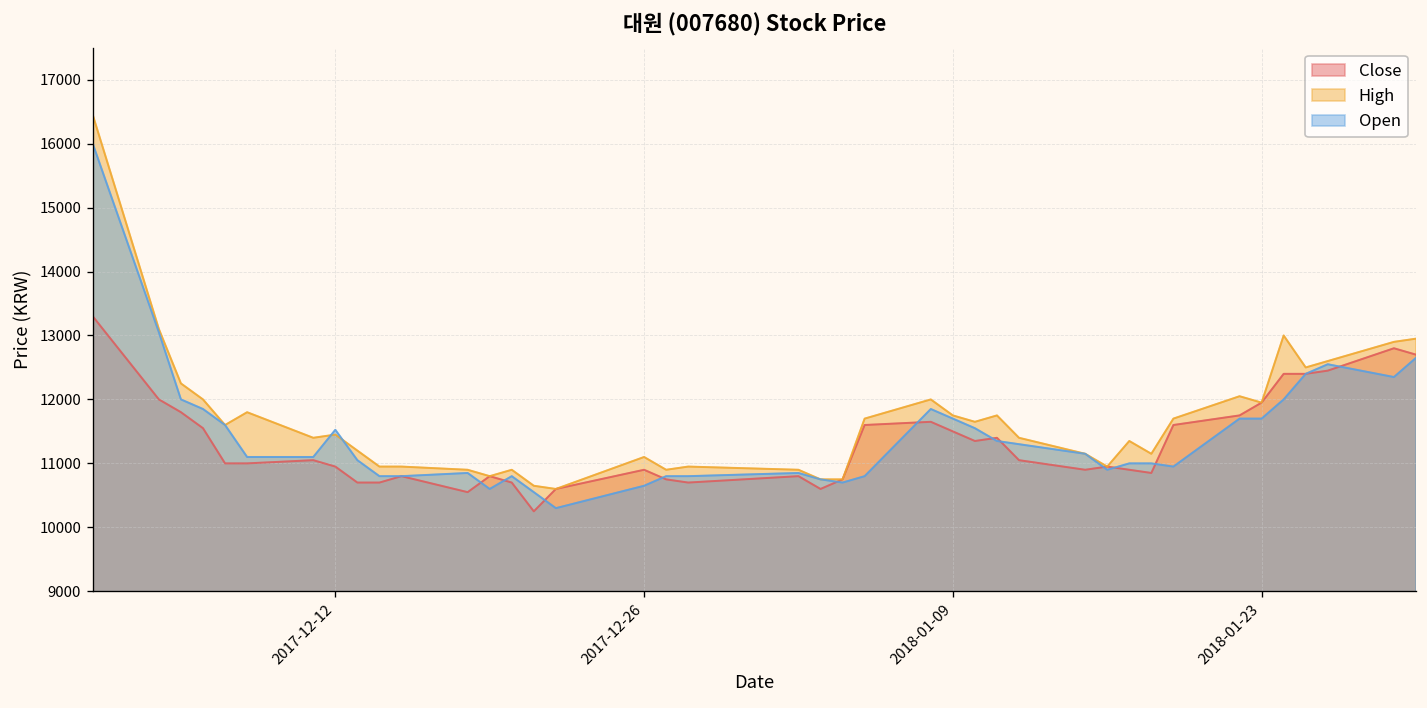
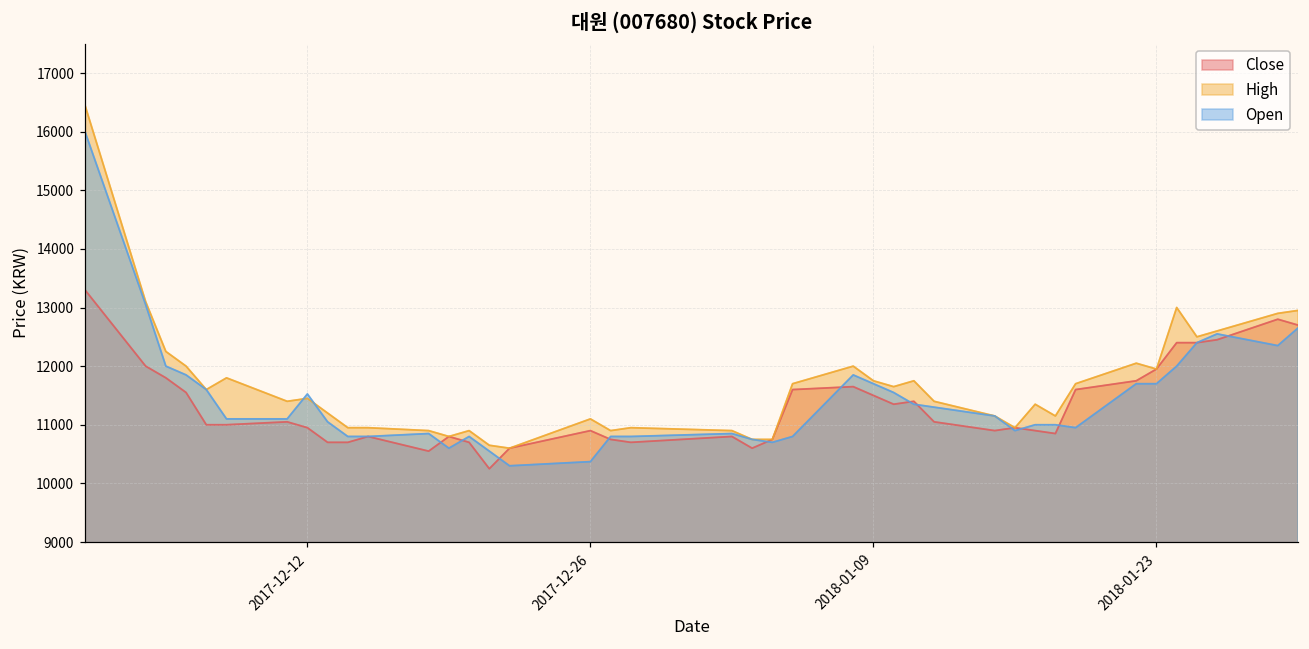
  {
    "Open": {
      "2017-12-12": 11500,
-     "2017-12-26": 10700,
+     "2017-12-26": 10400,
      "2018-01-09": 11700,
      "2018-01-23": 11700
    }
  }
